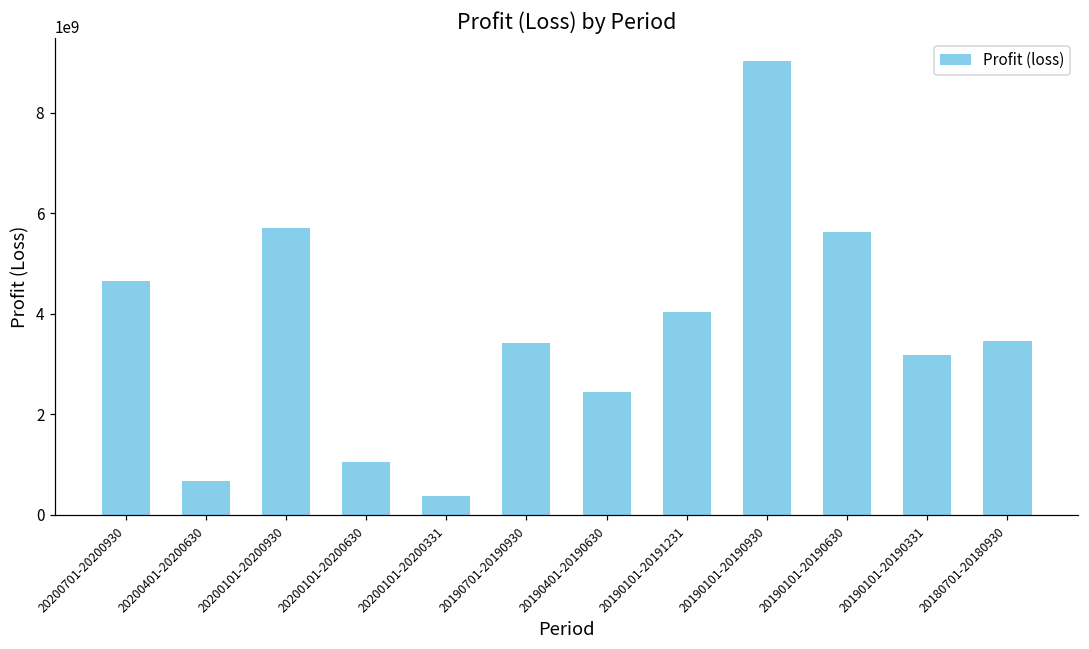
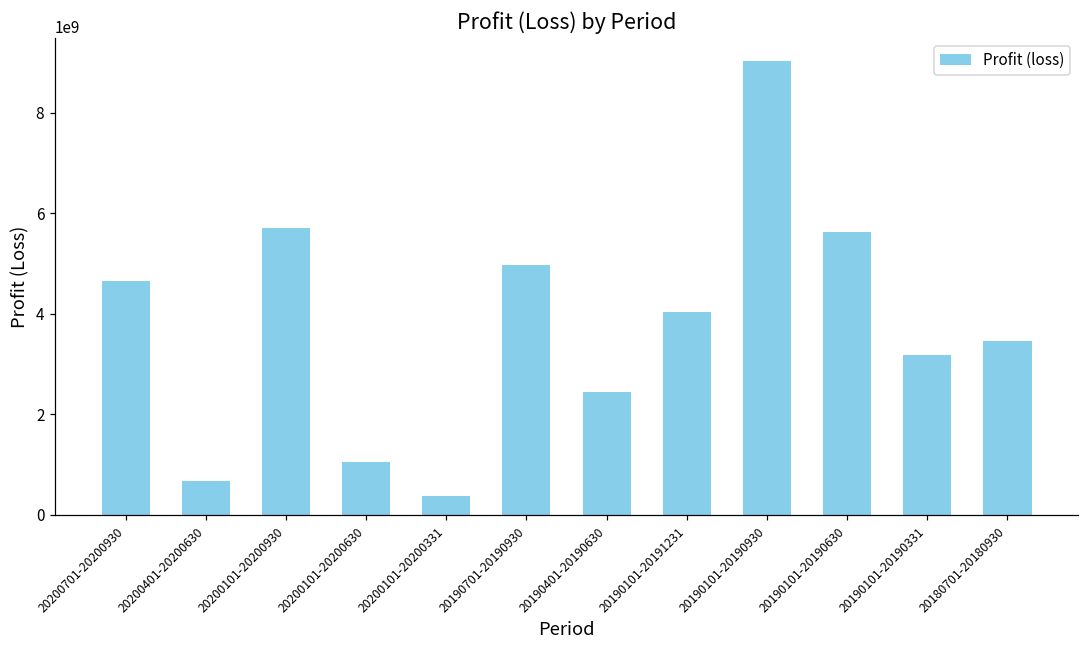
  {
    "20200701-20200930": 4700000000,
    "20200401-20200630": 700000000,
    "20200101-20200930": 5700000000,
    "20200101-20200630": 1000000000,
    "20200101-20200331": 400000000,
-   "20190701-20190930": 3400000000,
+   "20190701-20190930": 5000000000,
    "20190401-20190630": 2400000000,
    "20190101-20191231": 4000000000,
    "20190101-20190930": 9000000000,
    "20190101-20190630": 5600000000,
    "20190101-20190331": 3200000000,
    "20180701-20180930": 3500000000
  }
